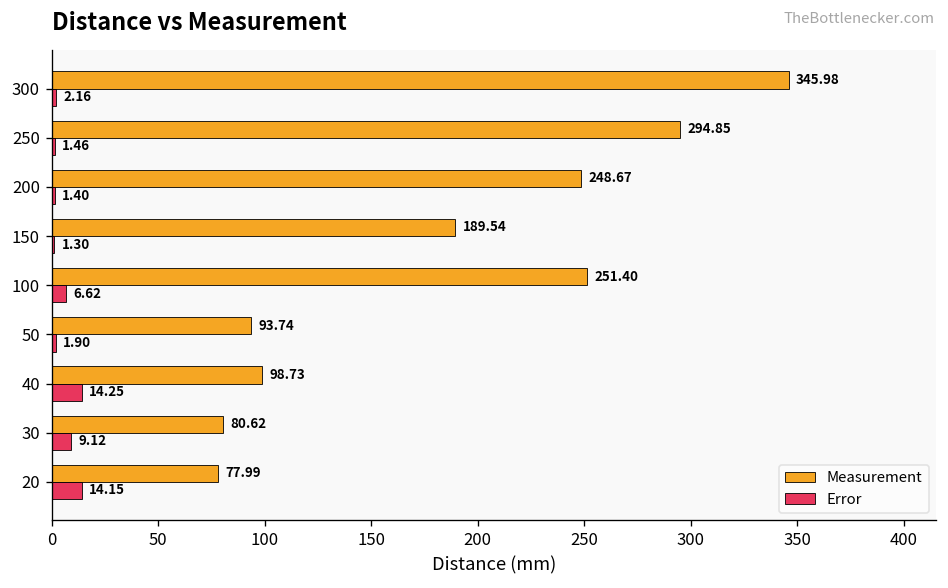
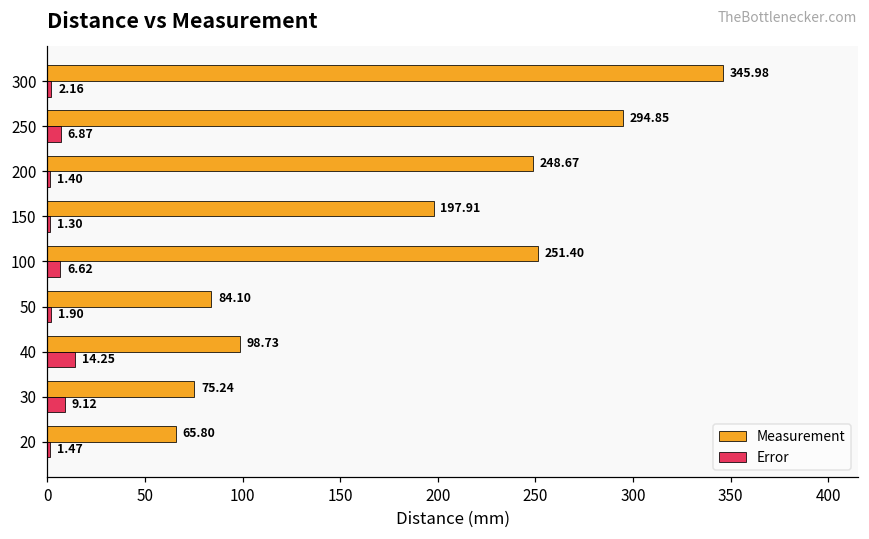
  {
    "Measurement": {
      "300": 345.98,
      "250": 294.85,
      "200": 248.67,
-     "150": 189.54,
+     "150": 197.91,
      "100": 251.40,
-     "50": 93.74,
+     "50": 84.10,
      "40": 98.73,
-     "30": 80.62,
-     "20": 77.99
+     "30": 75.24,
+     "20": 65.80
    },
    "Error": {
      "300": 2.16,
-     "250": 1.46,
+     "250": 6.87,
      "200": 1.40,
      "150": 1.30,
      "100": 6.62,
      "50": 1.90,
      "40": 14.25,
      "30": 9.12,
-     "20": 14.15
+     "20": 1.47
    }
  }
